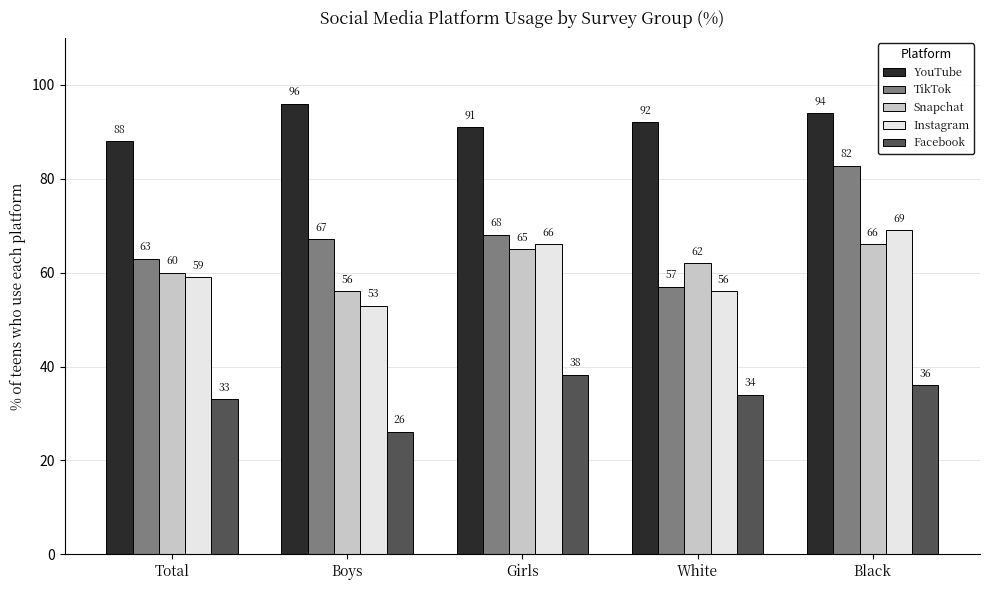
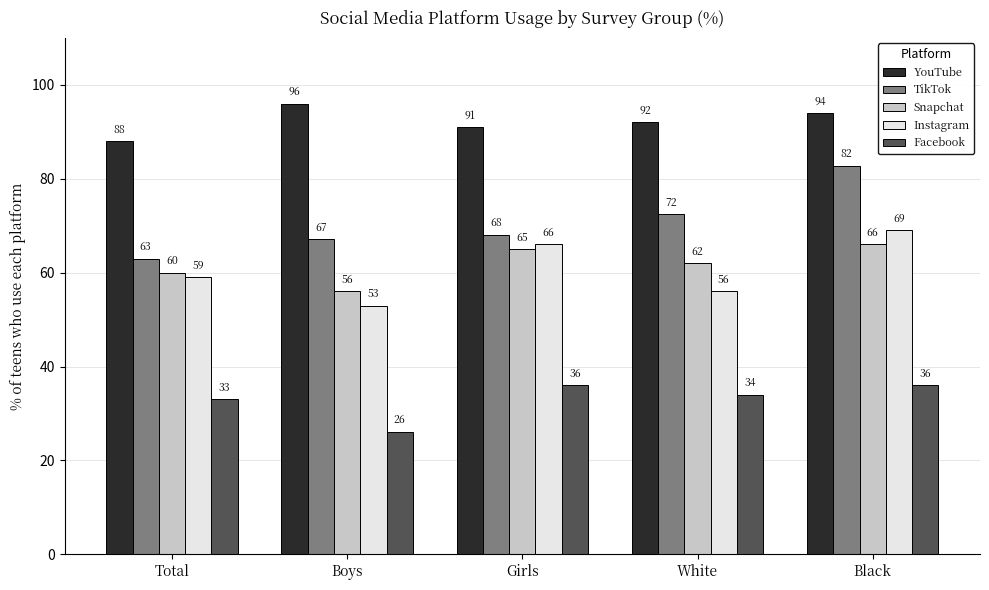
  {
    "YouTube": {
      "Total": 88,
      "Boys": 96,
      "Girls": 91,
      "White": 92,
      "Black": 94
    },
    "TikTok": {
      "Total": 63,
      "Boys": 67,
      "Girls": 68,
-     "White": 57
+     "White": 72
    },
    "Facebook": {
      "Total": 33,
      "Boys": 26,
-     "Girls": 38,
+     "Girls": 36,
      "White": 34,
      "Black": 36
    }
  }
